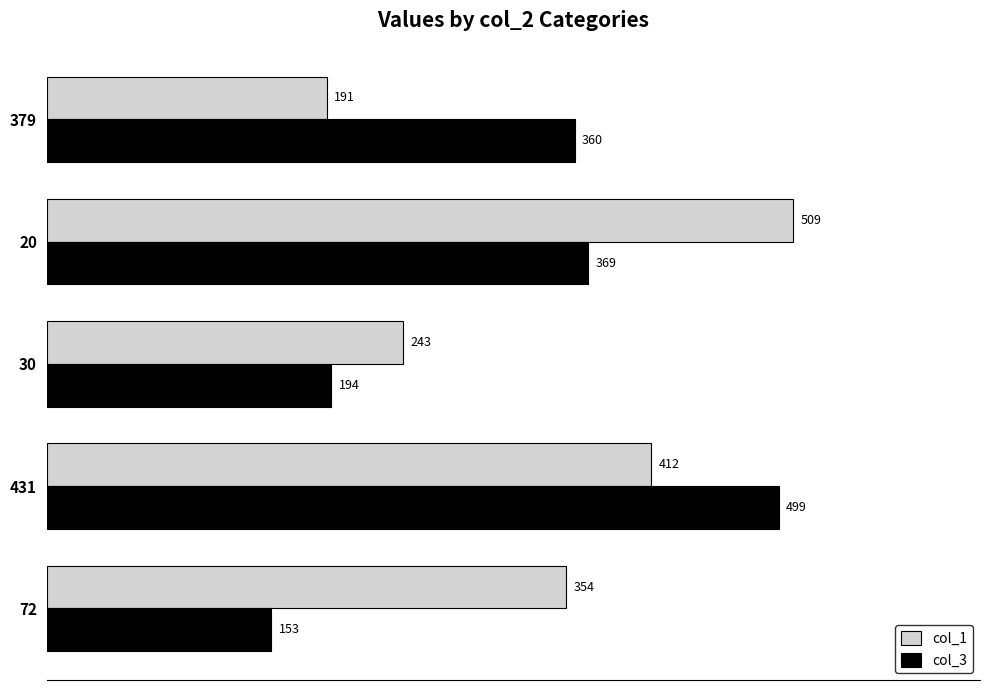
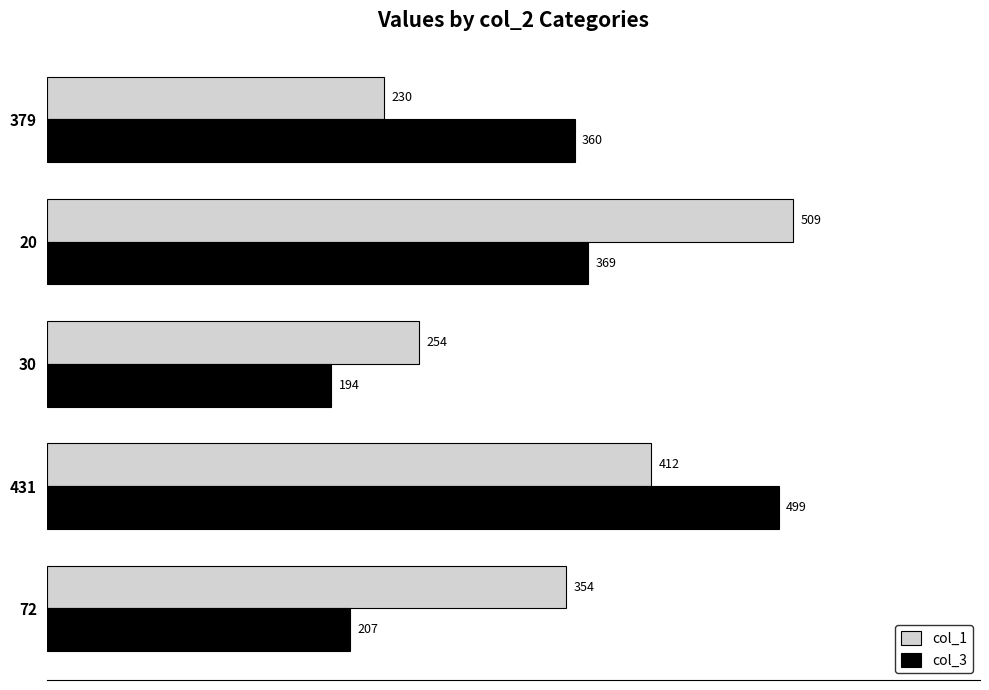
  {
    "col_1": {
-     "379": 191,
+     "379": 230,
      "20": 509,
-     "30": 243,
+     "30": 254,
      "431": 412,
      "72": 354
    },
    "col_3": {
      "379": 360,
      "20": 369,
      "30": 194,
      "431": 499,
-     "72": 153
+     "72": 207
    }
  }
